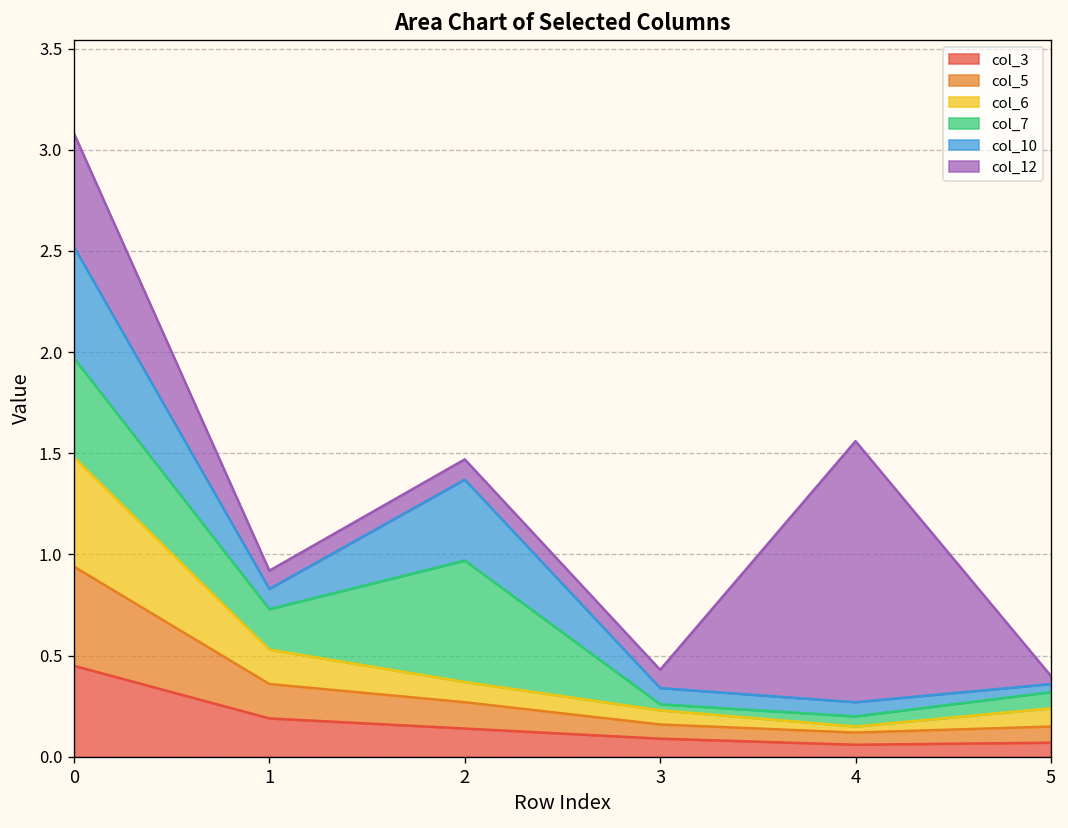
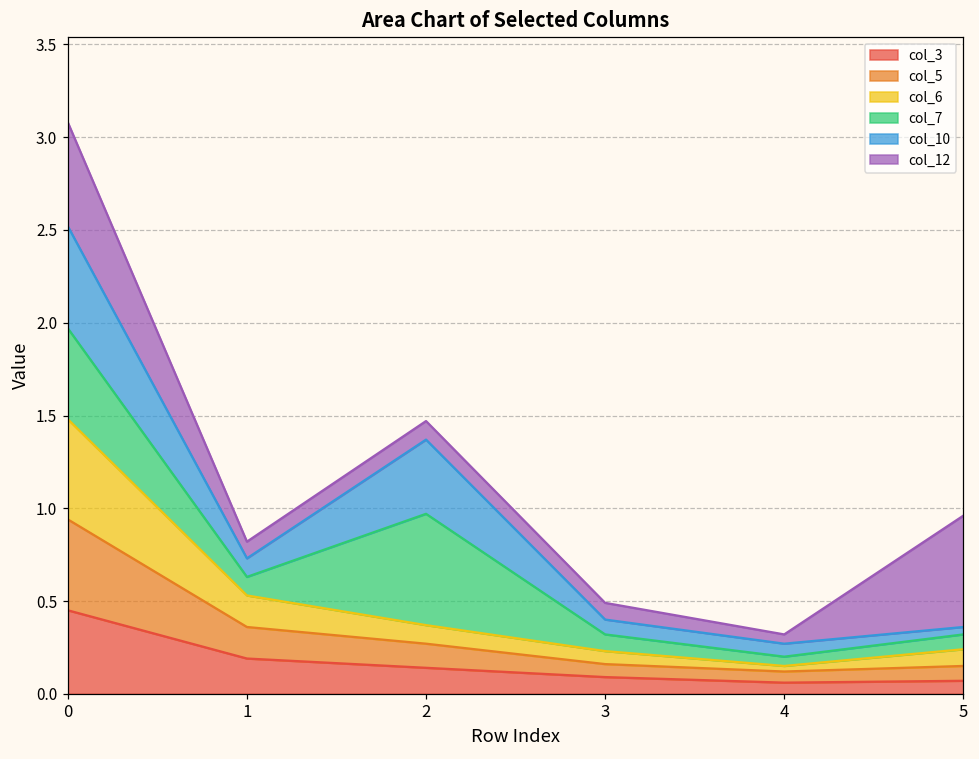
  {
    "col_6": {
      "0": 0.54,
      "1": 0.17,
      "2": 0.10,
      "3": 0.07,
      "4": 0.03,
      "5": 0.09
    },
    "col_7": {
      "0": 0.49,
-     "1": 0.2,
+     "1": 0.1,
      "2": 0.60,
-     "3": 0.03,
+     "3": 0.09,
      "4": 0.05,
      "5": 0.08
    },
    "col_10": {
      "0": 0.55,
      "1": 0.10,
      "2": 0.40,
      "3": 0.08,
      "4": 0.07,
      "5": 0.04
    },
    "col_12": {
      "0": 0.56,
      "1": 0.09,
      "2": 0.10,
      "3": 0.09,
-     "4": 1.29,
-     "5": 0.04
+     "4": 0.05,
+     "5": 0.60
    }
  }
